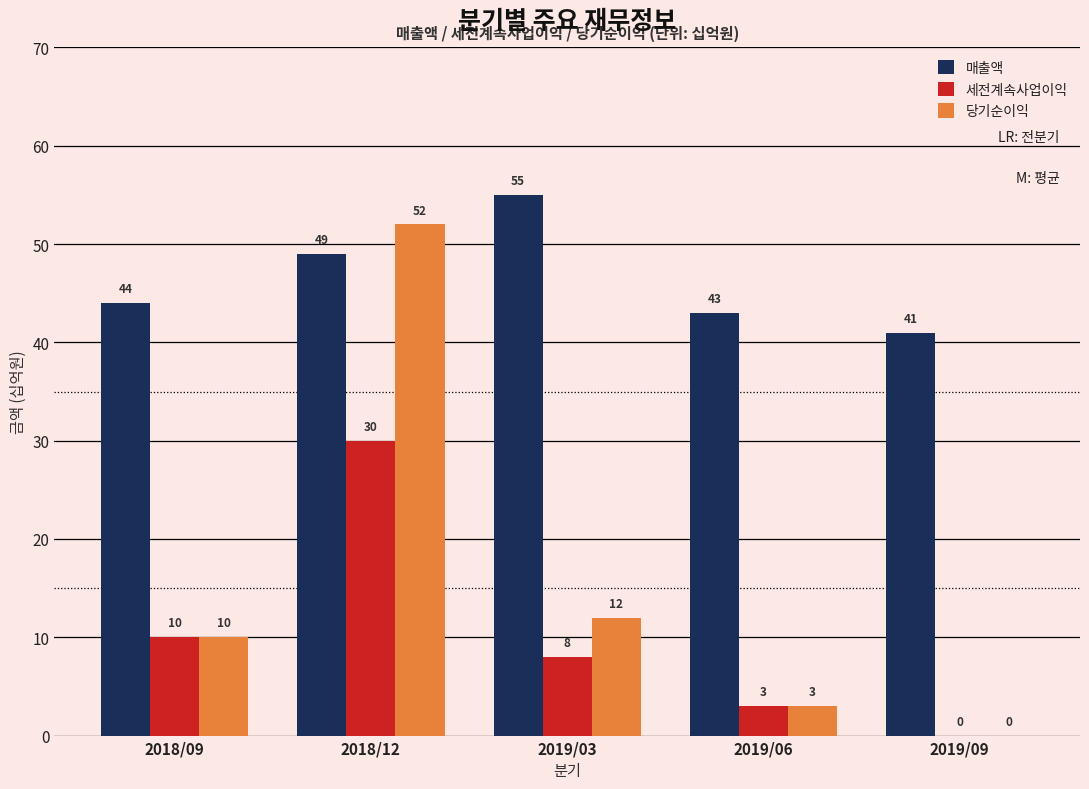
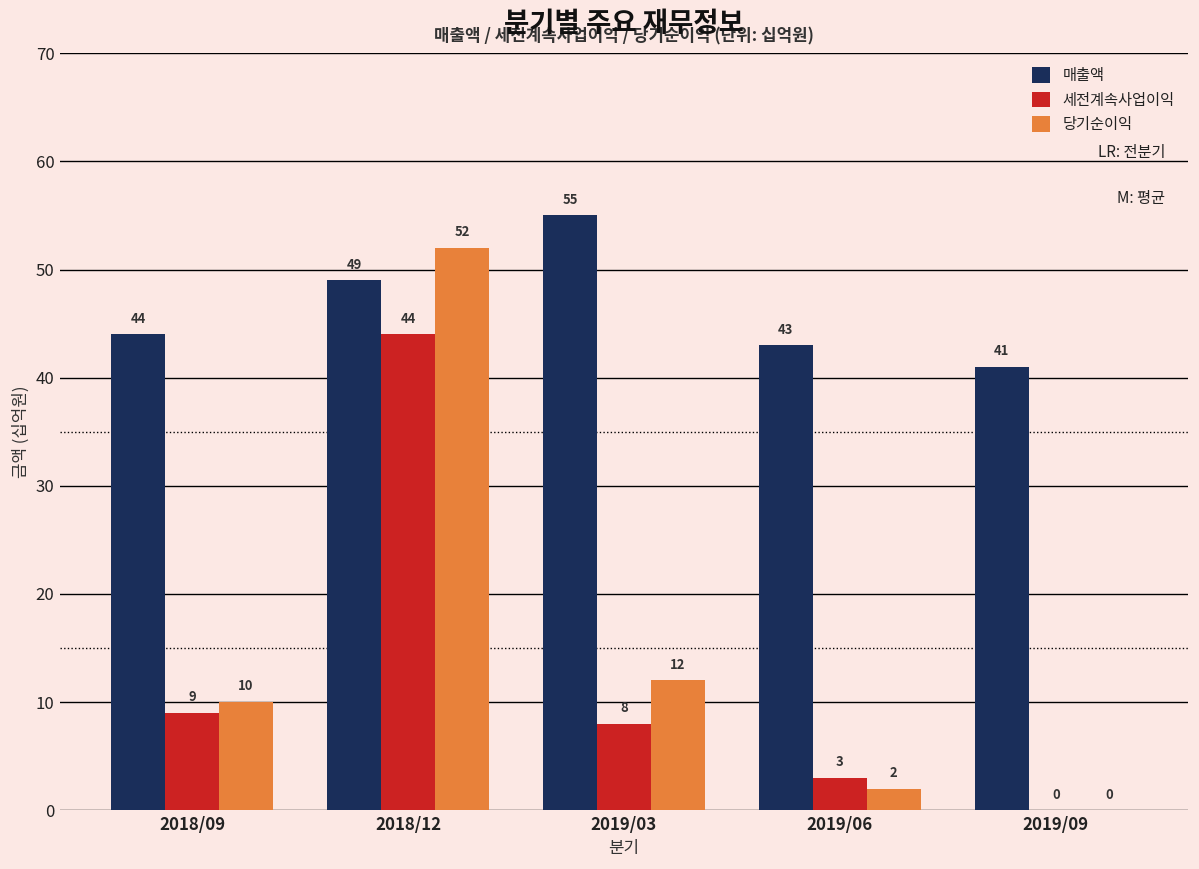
  {
    "매출액": {
      "2018/09": 44,
      "2018/12": 49,
      "2019/03": 55,
      "2019/06": 43,
      "2019/09": 41
    },
    "세전계속사업이익": {
-     "2018/09": 10,
-     "2018/12": 30,
+     "2018/09": 9,
+     "2018/12": 44,
      "2019/03": 8,
      "2019/06": 3,
      "2019/09": 0
    },
    "당기순이익": {
      "2018/09": 10,
      "2018/12": 52,
      "2019/03": 12,
-     "2019/06": 3,
+     "2019/06": 2,
      "2019/09": 0
    }
  }
